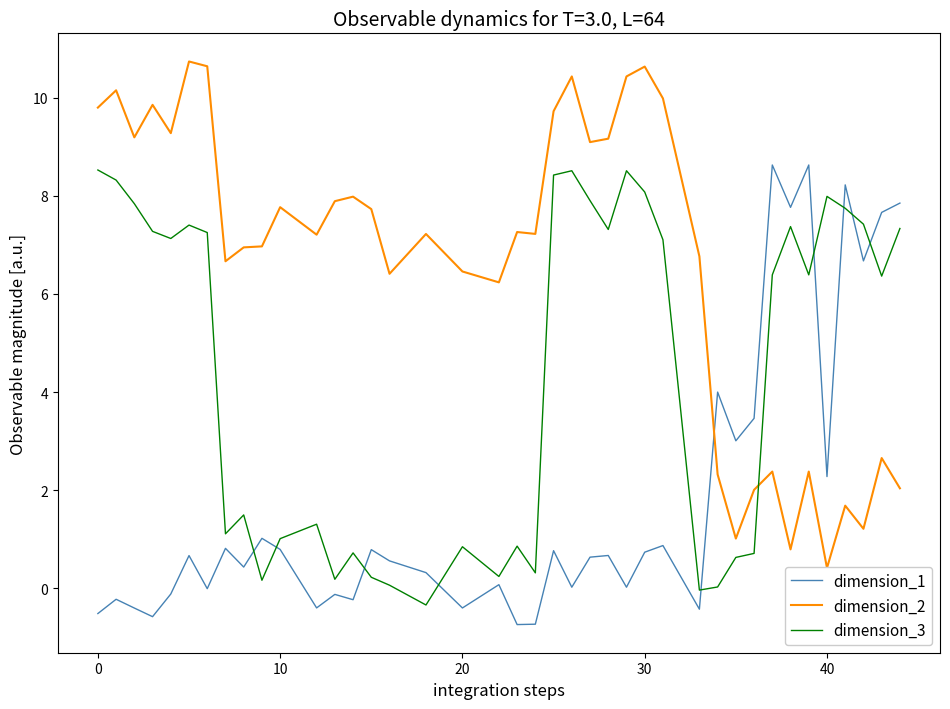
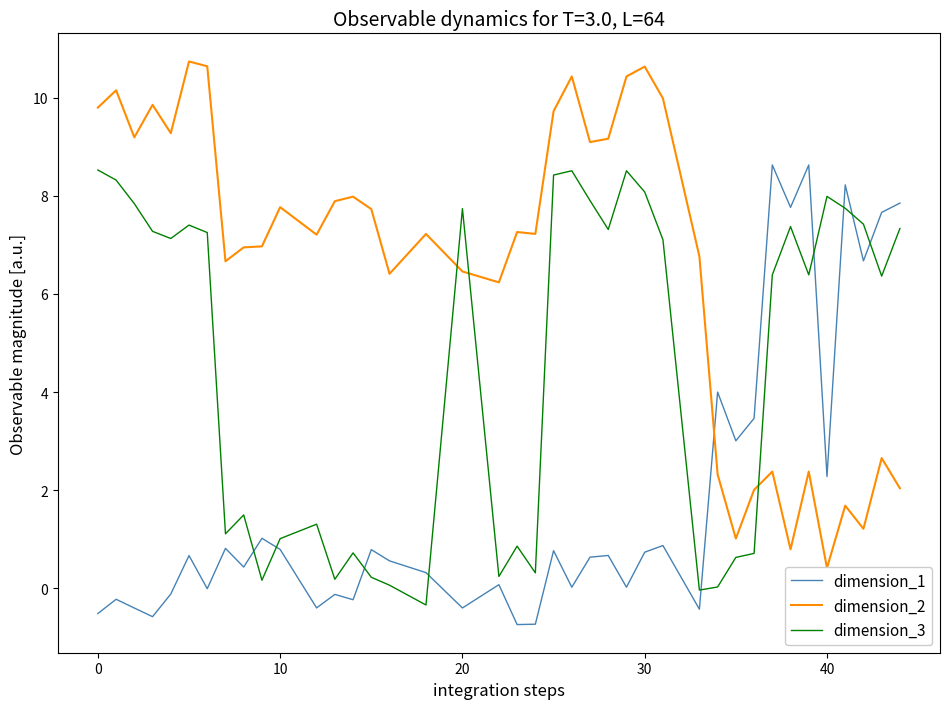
  {
    "dimension_1": {
      "0": -0.5,
      "10": 0.8,
      "20": -0.4,
      "30": 0.7,
      "40": 2.3
    },
    "dimension_2": {
      "0": 9.8,
      "10": 7.8,
      "20": 6.5,
      "30": 10.6
    },
    "dimension_3": {
      "0": 8.5,
      "10": 1.0,
-     "20": 0.8,
+     "20": 7.7,
      "30": 8.1,
      "40": 8.0
    }
  }
